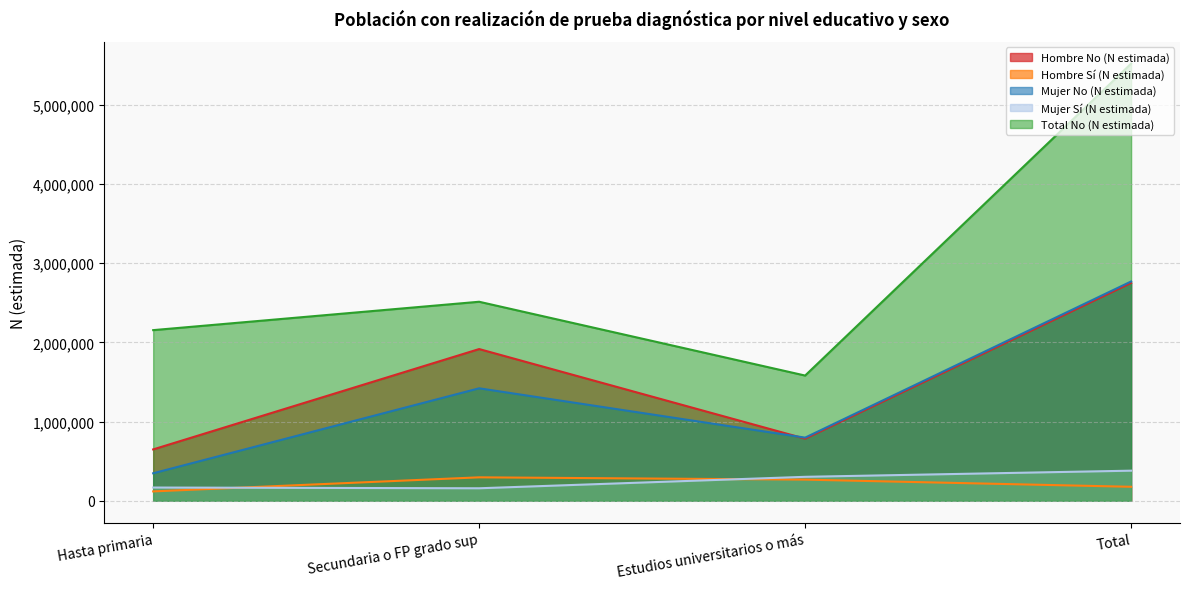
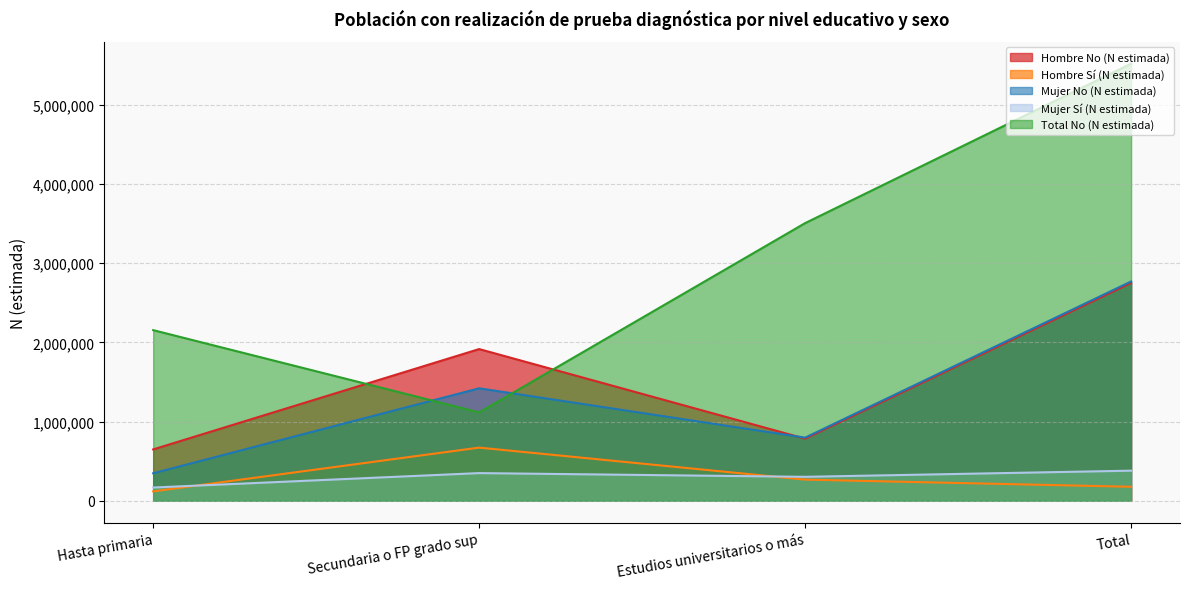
  {
    "Hombre No (N estimada)": {
      "Hasta primaria": "600,000",
      "Secundaria o FP grado sup": "1,900,000"
    },
    "Hombre Sí (N estimada)": {
      "Hasta primaria": "100,000",
-     "Secundaria o FP grado sup": "300,000",
+     "Secundaria o FP grado sup": "700,000",
      "Estudios universitarios o más": "300,000",
      "Total": "200,000"
    },
    "Mujer No (N estimada)": {
      "Hasta primaria": "300,000",
      "Secundaria o FP grado sup": "1,400,000"
    },
    "Mujer Sí (N estimada)": {
      "Hasta primaria": "200,000",
-     "Secundaria o FP grado sup": "200,000",
+     "Secundaria o FP grado sup": "300,000",
      "Estudios universitarios o más": "300,000",
      "Total": "400,000"
    },
    "Total No (N estimada)": {
      "Hasta primaria": "2,200,000",
-     "Secundaria o FP grado sup": "2,500,000",
-     "Estudios universitarios o más": "1,600,000"
+     "Secundaria o FP grado sup": "1,100,000",
+     "Estudios universitarios o más": "3,500,000"
    }
  }
